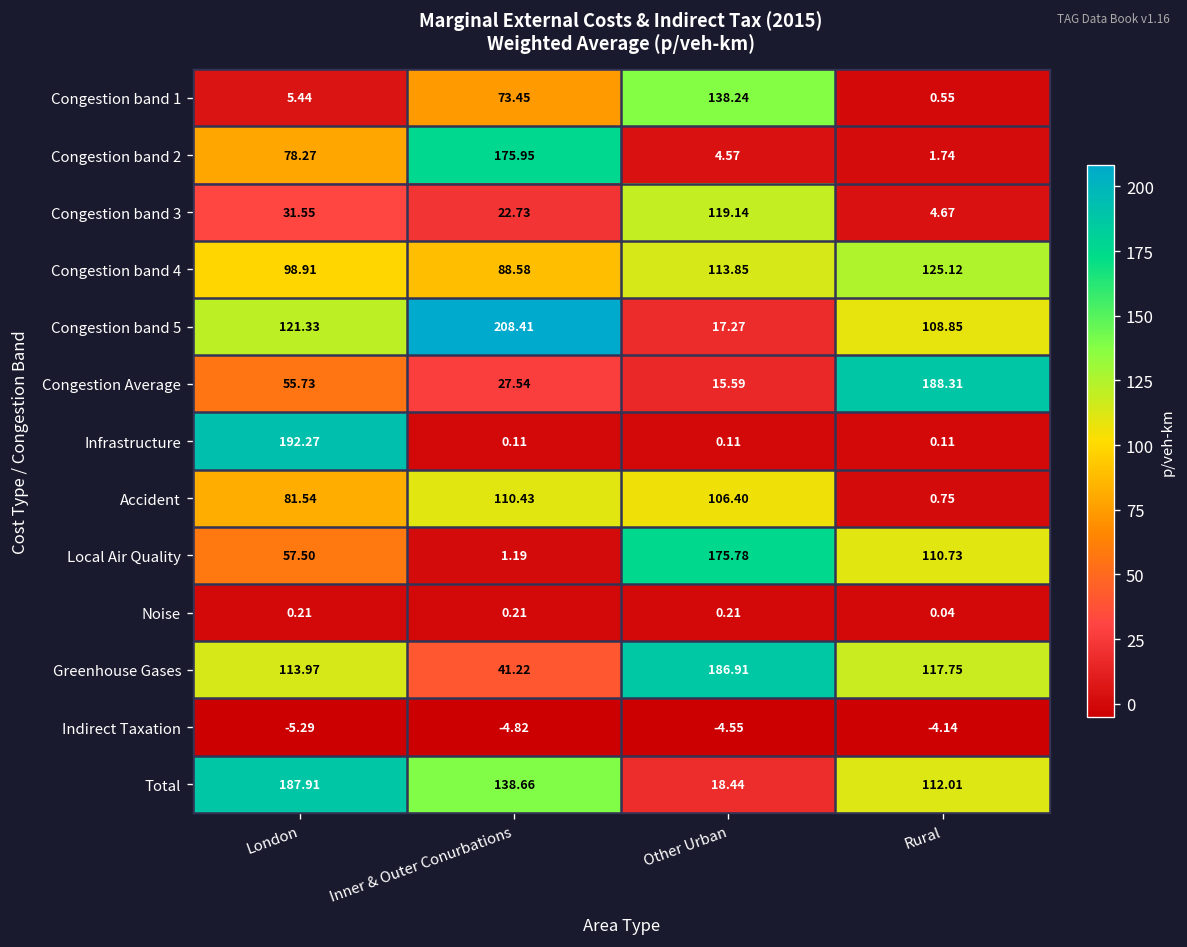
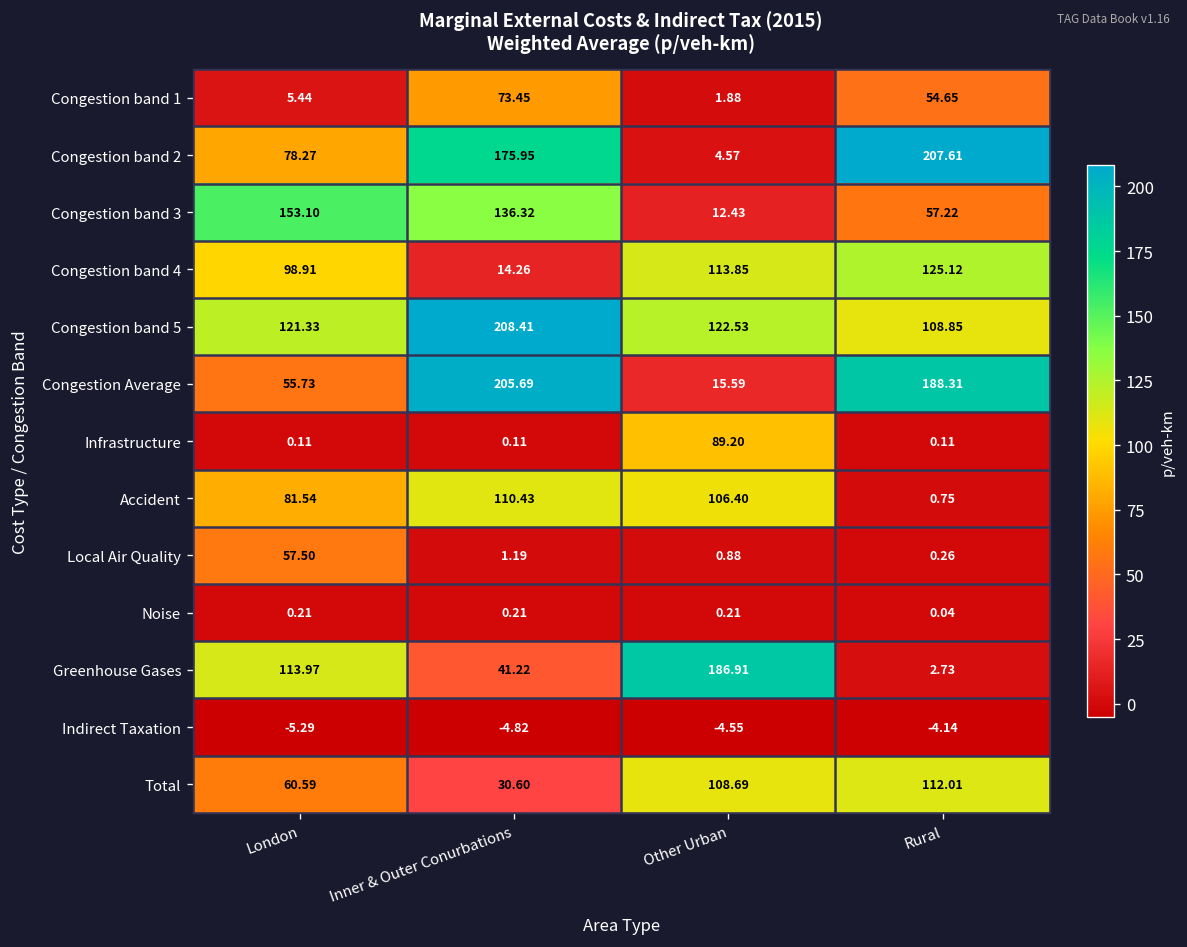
  {
    "Congestion band 1": {
      "London": 5.44,
      "Inner & Outer Conurbations": 73.45,
-     "Other Urban": 138.24,
-     "Rural": 0.55
+     "Other Urban": 1.88,
+     "Rural": 54.65
    },
    "Congestion band 2": {
      "London": 78.27,
      "Inner & Outer Conurbations": 175.95,
      "Other Urban": 4.57,
-     "Rural": 1.74
+     "Rural": 207.61
    },
    "Congestion band 3": {
-     "London": 31.55,
-     "Inner & Outer Conurbations": 22.73,
-     "Other Urban": 119.14,
-     "Rural": 4.67
+     "London": 153.10,
+     "Inner & Outer Conurbations": 136.32,
+     "Other Urban": 12.43,
+     "Rural": 57.22
    },
    "Congestion band 4": {
      "London": 98.91,
-     "Inner & Outer Conurbations": 88.58,
+     "Inner & Outer Conurbations": 14.26,
      "Other Urban": 113.85,
      "Rural": 125.12
    },
    "Congestion band 5": {
      "London": 121.33,
      "Inner & Outer Conurbations": 208.41,
-     "Other Urban": 17.27,
+     "Other Urban": 122.53,
      "Rural": 108.85
    },
    "Congestion Average": {
      "London": 55.73,
-     "Inner & Outer Conurbations": 27.54,
+     "Inner & Outer Conurbations": 205.69,
      "Other Urban": 15.59,
      "Rural": 188.31
    },
    "Infrastructure": {
-     "London": 192.27,
+     "London": 0.11,
      "Inner & Outer Conurbations": 0.11,
-     "Other Urban": 0.11,
+     "Other Urban": 89.20,
      "Rural": 0.11
    },
    "Accident": {
      "London": 81.54,
      "Inner & Outer Conurbations": 110.43,
      "Other Urban": 106.40,
      "Rural": 0.75
    },
    "Local Air Quality": {
      "London": 57.50,
      "Inner & Outer Conurbations": 1.19,
-     "Other Urban": 175.78,
-     "Rural": 110.73
+     "Other Urban": 0.88,
+     "Rural": 0.26
    },
    "Noise": {
      "London": 0.21,
      "Inner & Outer Conurbations": 0.21,
      "Other Urban": 0.21,
      "Rural": 0.04
    },
    "Greenhouse Gases": {
      "London": 113.97,
      "Inner & Outer Conurbations": 41.22,
      "Other Urban": 186.91,
-     "Rural": 117.75
+     "Rural": 2.73
    },
    "Indirect Taxation": {
      "London": -5.29,
      "Inner & Outer Conurbations": -4.82,
      "Other Urban": -4.55,
      "Rural": -4.14
    },
    "Total": {
-     "London": 187.91,
-     "Inner & Outer Conurbations": 138.66,
-     "Other Urban": 18.44,
+     "London": 60.59,
+     "Inner & Outer Conurbations": 30.60,
+     "Other Urban": 108.69,
      "Rural": 112.01
    }
  }
